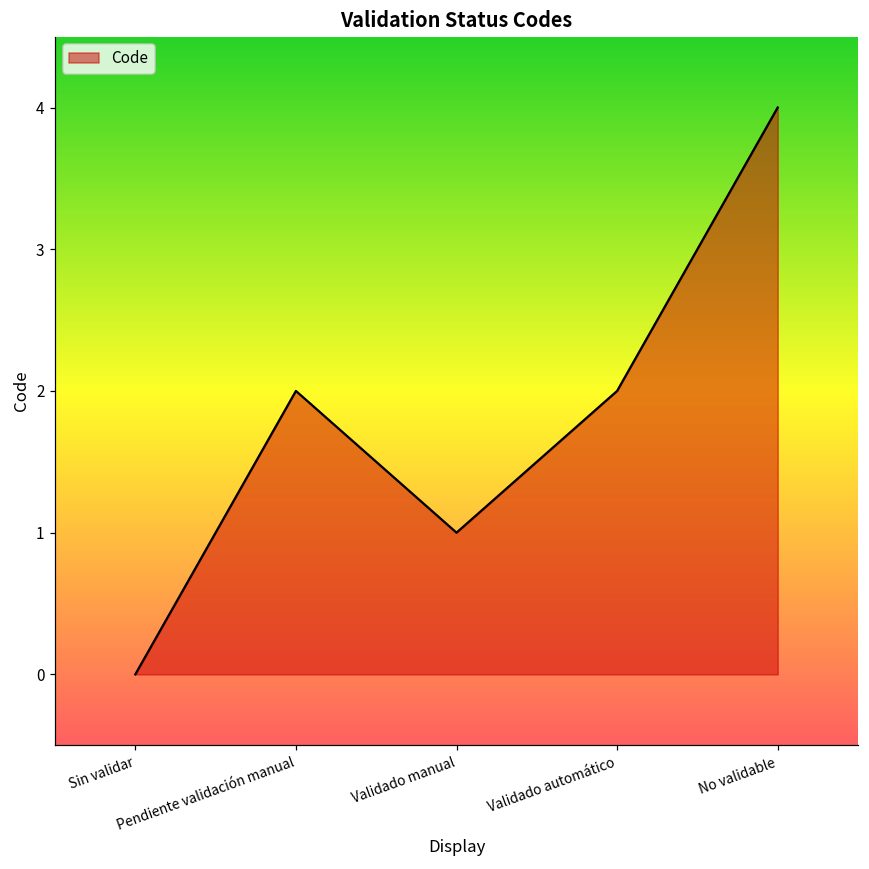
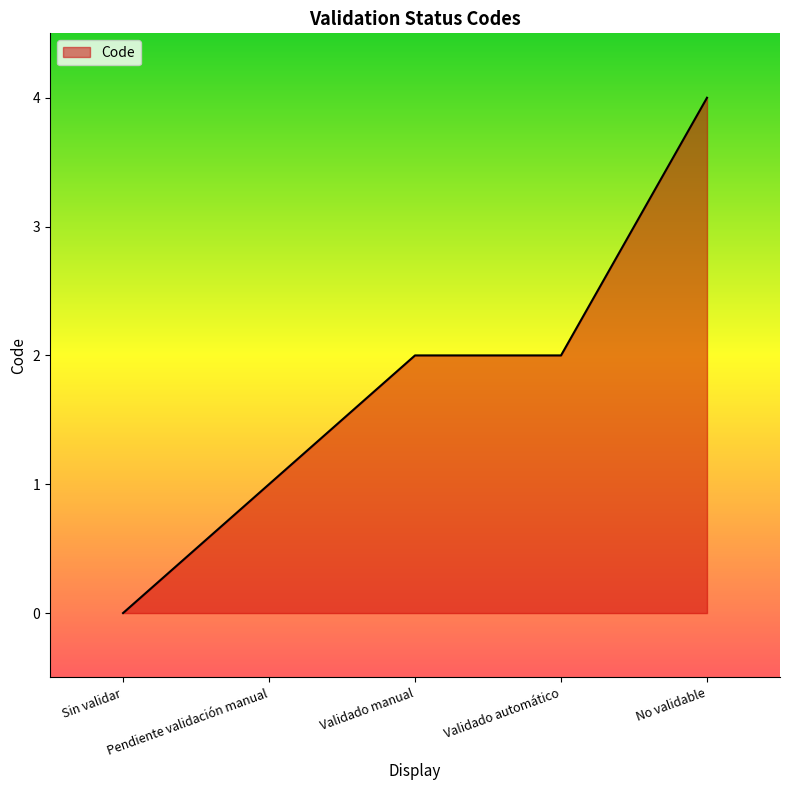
  {
    "Sin validar": 0,
-   "Pendiente validación manual": 2,
-   "Validado manual": 1,
+   "Pendiente validación manual": 1,
+   "Validado manual": 2,
    "Validado automático": 2,
    "No validable": 4
  }
